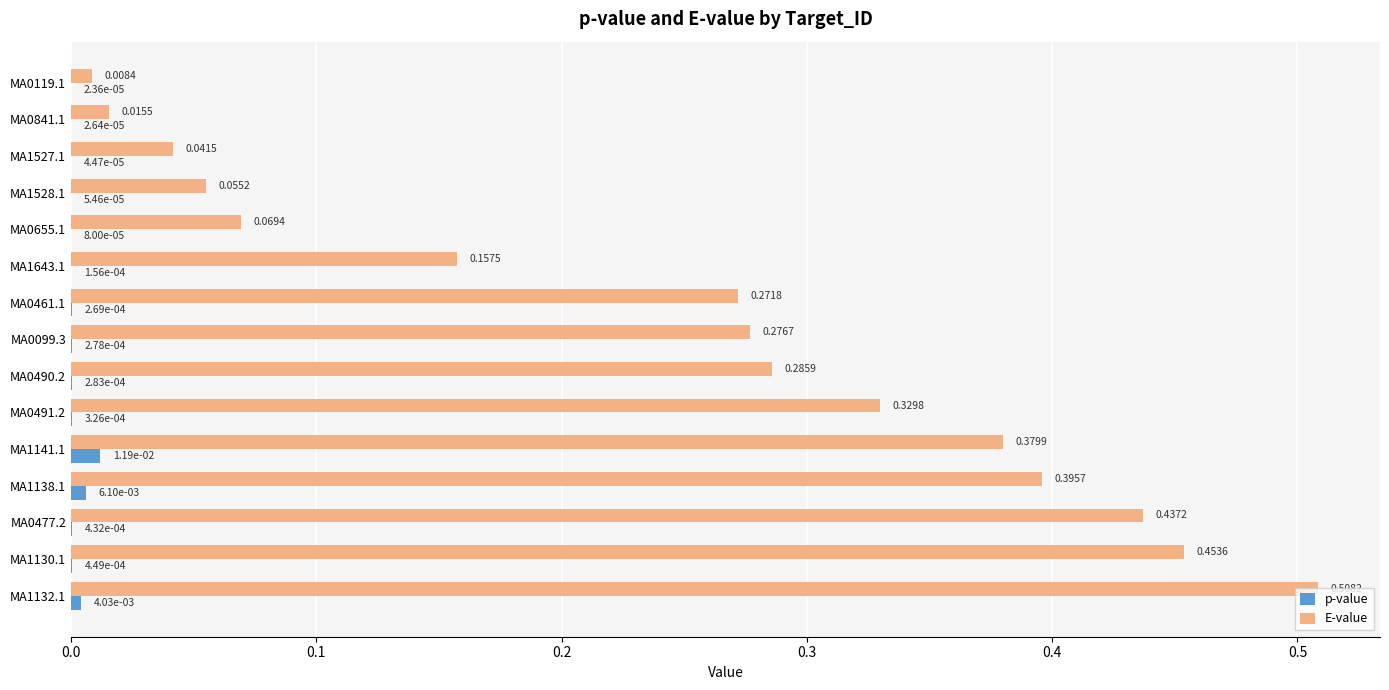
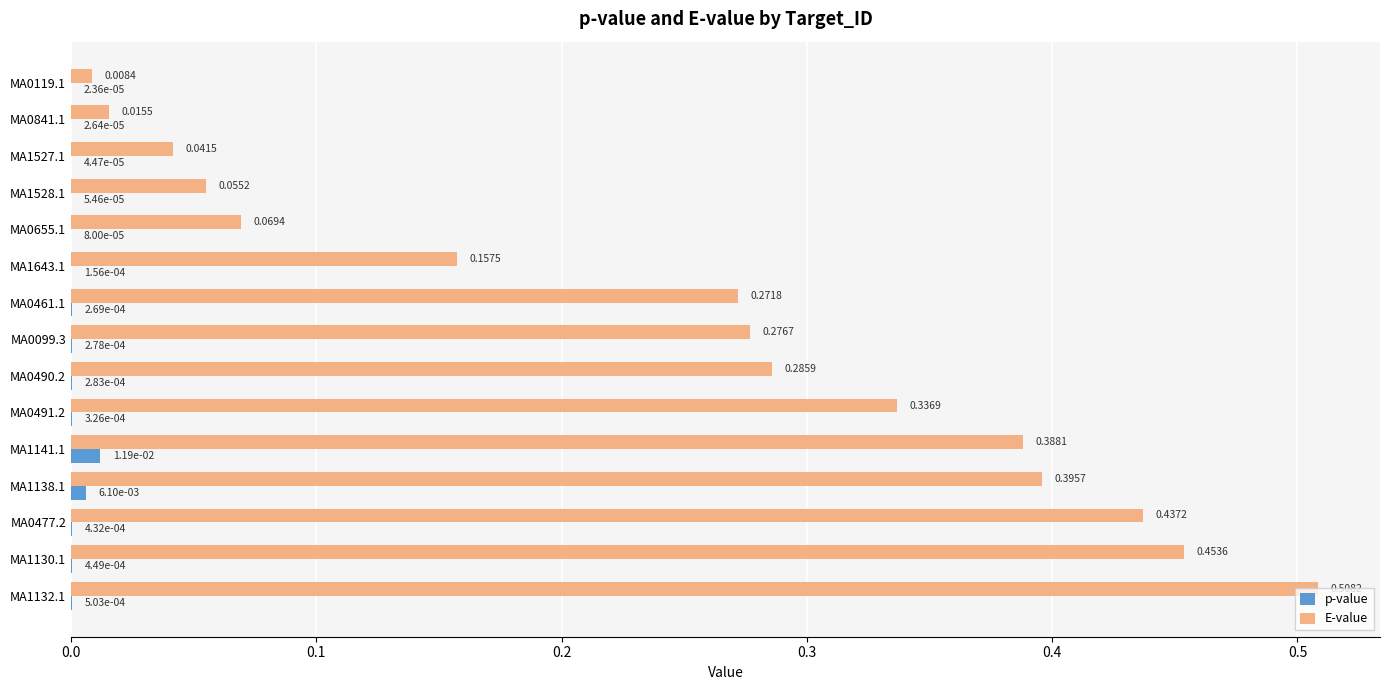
  {
    "p-value": {
      "MA1527.1": "4.47e-05",
      "MA1528.1": "5.46e-05",
      "MA0655.1": "8.00e-05",
      "MA1643.1": "1.56e-04",
      "MA0461.1": "2.69e-04",
      "MA0099.3": "2.78e-04",
      "MA0490.2": "2.83e-04",
      "MA0491.2": "3.26e-04",
      "MA1141.1": "1.19e-02",
      "MA1138.1": "6.10e-03",
      "MA0477.2": "4.32e-04",
      "MA1130.1": "4.49e-04",
-     "MA1132.1": "4.03e-03"
+     "MA1132.1": "5.03e-04"
    },
    "E-value": {
      "MA0119.1": "2.36e-05",
      "MA0841.1": "2.64e-05",
      "MA1527.1": "0.0415",
      "MA1528.1": "0.0552",
      "MA0655.1": "0.0694",
      "MA1643.1": "0.1575",
      "MA0461.1": "0.2718",
      "MA0099.3": "0.2767",
      "MA0490.2": "0.2859",
-     "MA0491.2": "0.3298",
-     "MA1141.1": "0.3799",
+     "MA0491.2": "0.3369",
+     "MA1141.1": "0.3881",
      "MA1138.1": "0.3957",
      "MA0477.2": "0.4372",
      "MA1130.1": "0.4536"
    }
  }
